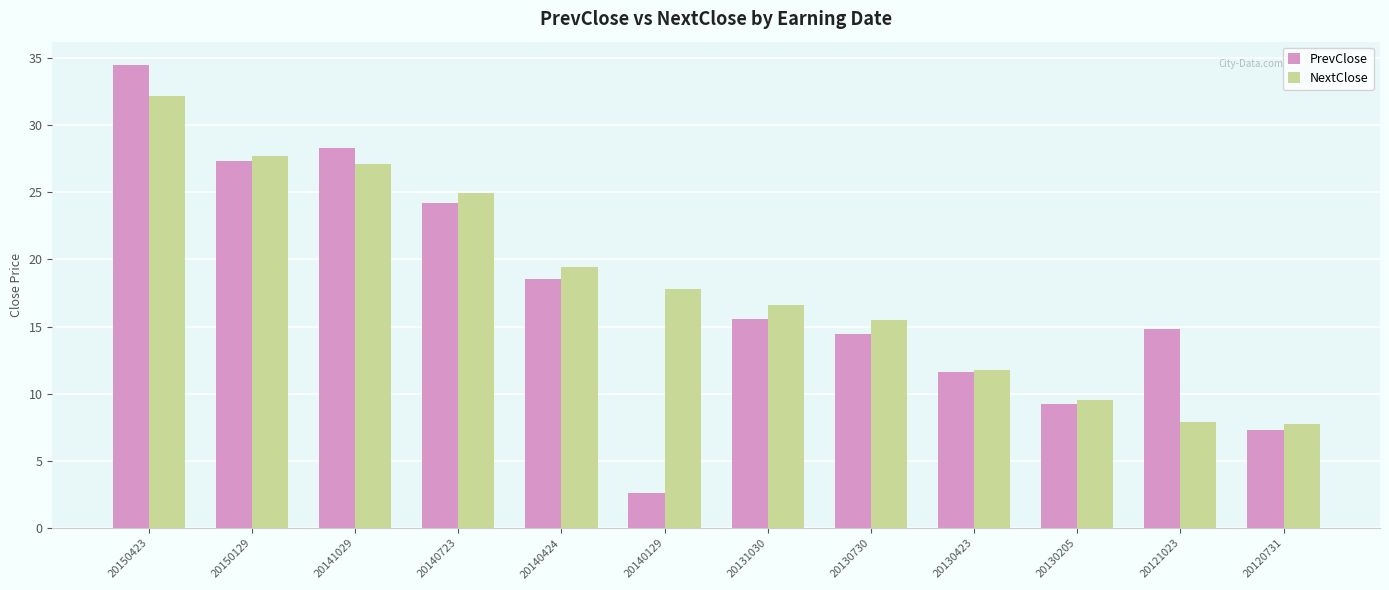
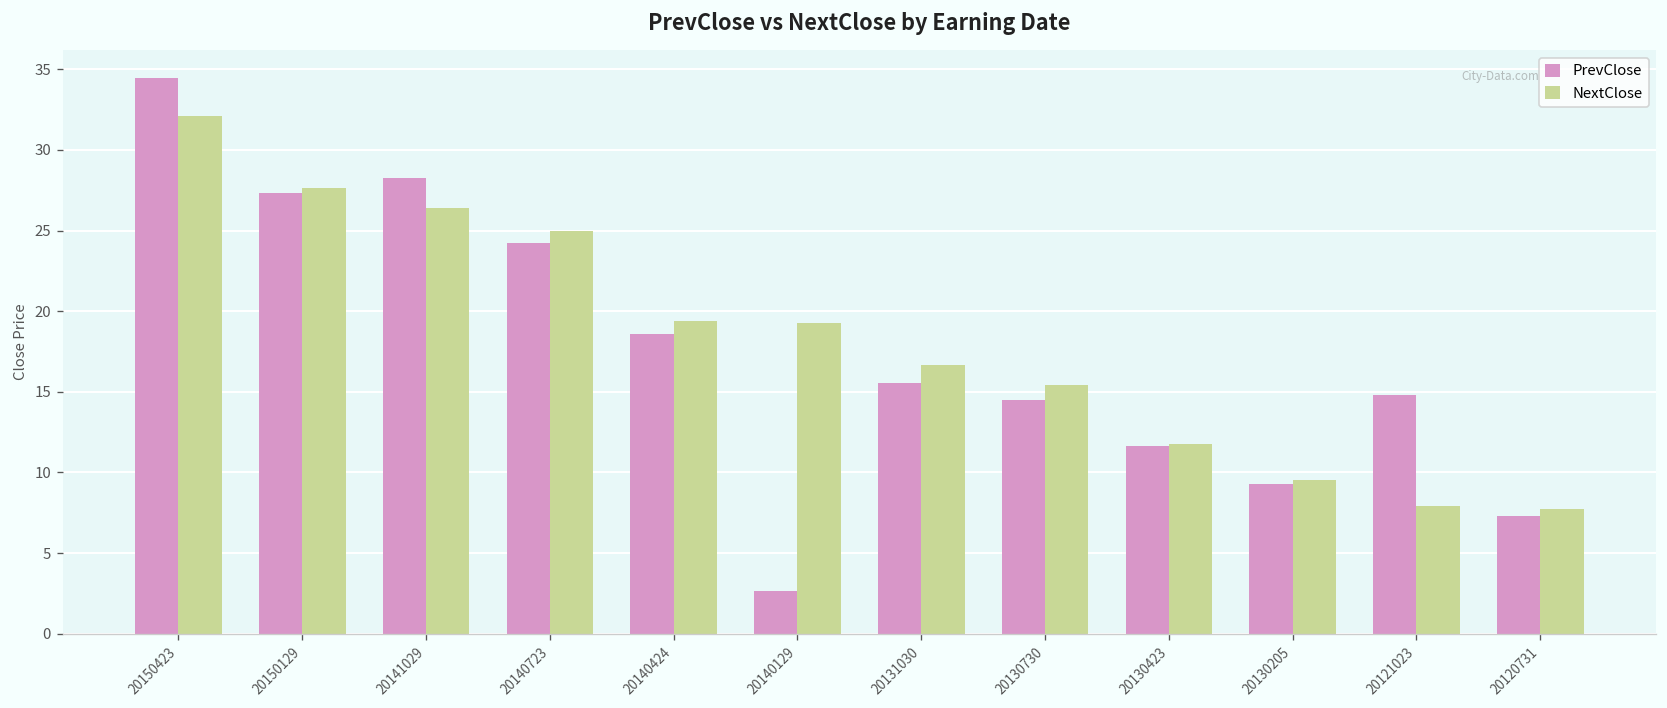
  {
    "PrevClose": {
      "20150423": 34.5,
      "20150129": 27.3,
      "20141029": 28.3,
      "20140723": 24.2,
      "20140424": 18.6,
      "20140129": 2.6,
      "20131030": 15.6,
      "20130730": 14.5,
      "20130423": 11.6,
      "20130205": 9.3,
      "20121023": 14.8,
      "20120731": 7.3
    },
    "NextClose": {
      "20150423": 32.1,
      "20150129": 27.7,
-     "20141029": 27.1,
+     "20141029": 26.4,
      "20140723": 25.0,
      "20140424": 19.4,
-     "20140129": 17.8,
+     "20140129": 19.3,
      "20131030": 16.6,
      "20130730": 15.5,
      "20130423": 11.7,
      "20130205": 9.5,
      "20121023": 7.9,
      "20120731": 7.7
    }
  }
